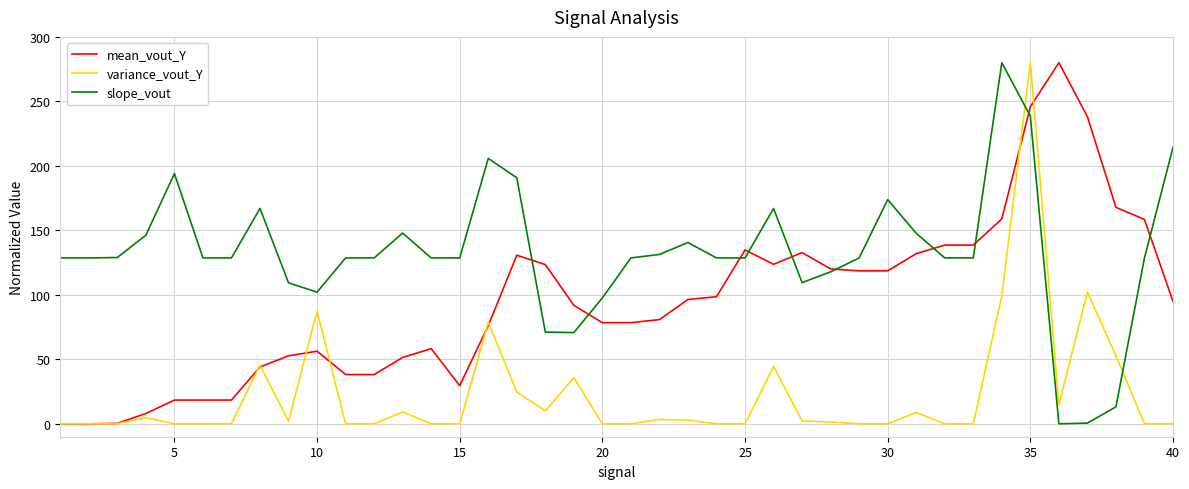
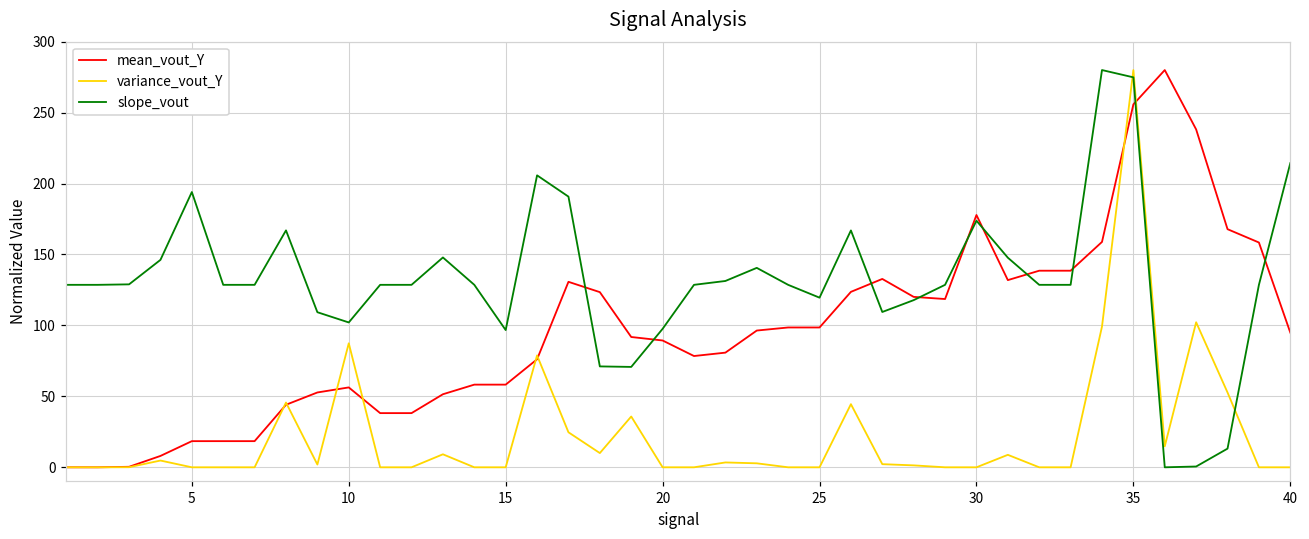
  {
    "mean_vout_Y": {
      "5": 18,
      "10": 56,
-     "15": 30,
-     "20": 78,
-     "25": 135,
-     "30": 119,
-     "35": 246,
+     "15": 58,
+     "20": 89,
+     "25": 99,
+     "30": 178,
+     "35": 256,
      "40": 95
    },
    "variance_vout_Y": {
      "5": 0,
      "10": 87,
      "15": 0,
      "20": 0,
      "25": 0,
      "30": 0,
      "35": 280,
      "40": 0
    },
    "slope_vout": {
      "5": 194,
      "10": 102,
-     "15": 129,
+     "15": 97,
      "20": 98,
-     "25": 129,
+     "25": 120,
      "30": 174,
-     "35": 239,
+     "35": 275,
      "40": 214
    }
  }
